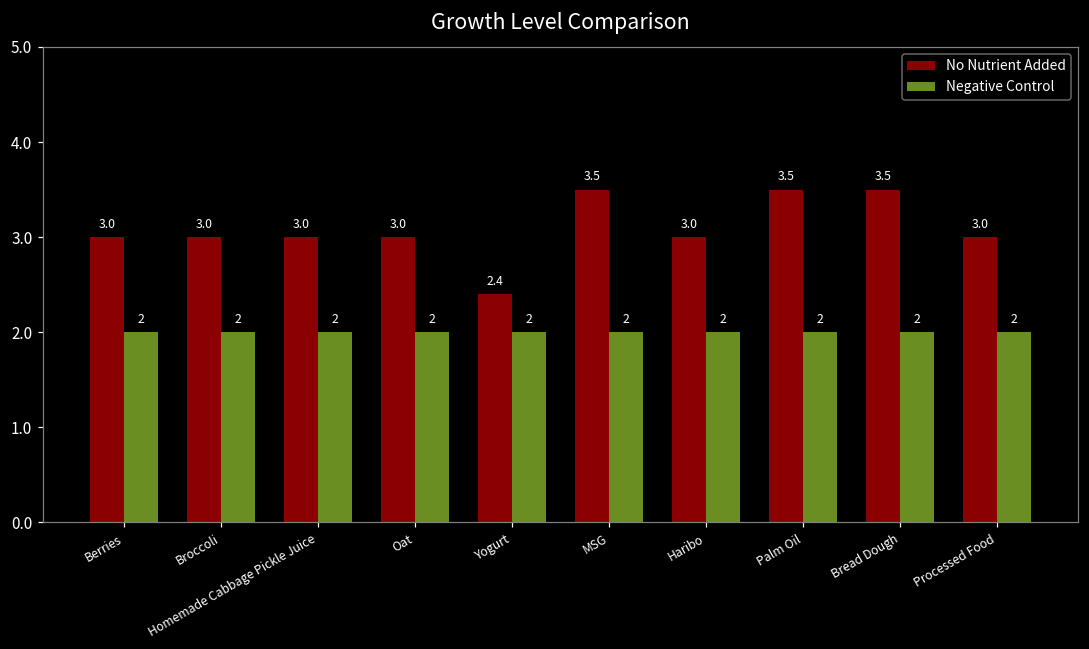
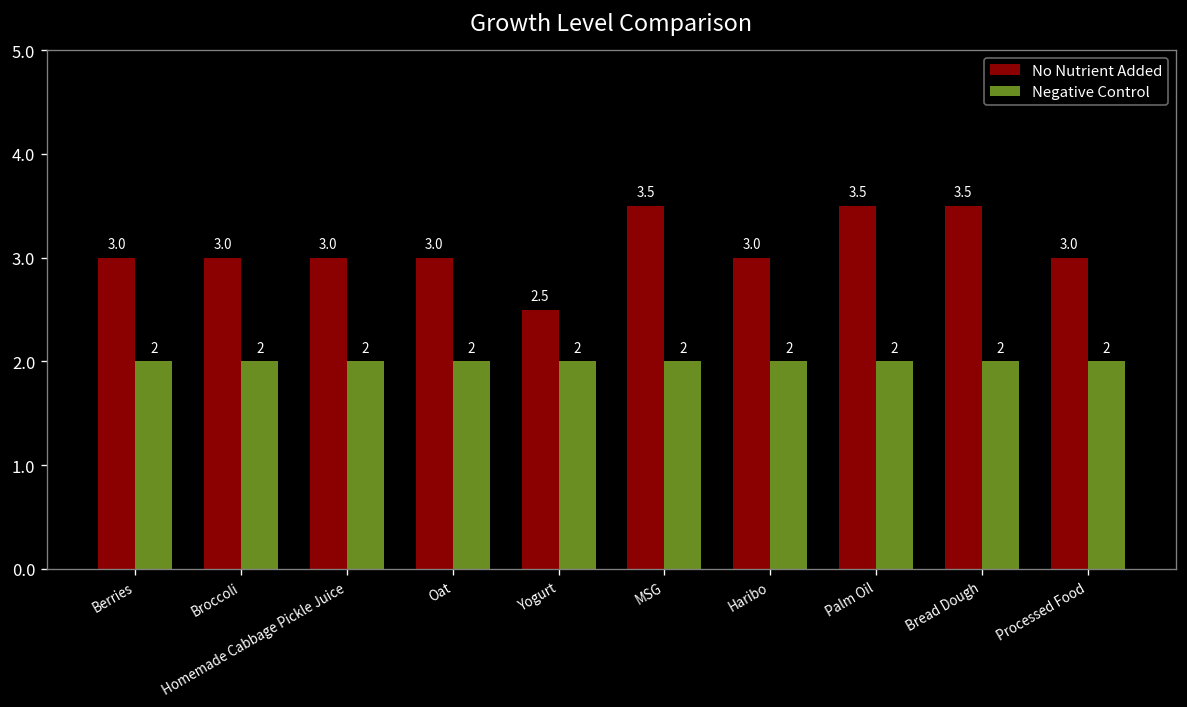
  {
    "No Nutrient Added": {
      "Berries": 3.0,
      "Broccoli": 3.0,
      "Homemade Cabbage Pickle Juice": 3.0,
      "Oat": 3.0,
-     "Yogurt": 2.4,
+     "Yogurt": 2.5,
      "MSG": 3.5,
      "Haribo": 3.0,
      "Palm Oil": 3.5,
      "Bread Dough": 3.5,
      "Processed Food": 3.0
    },
    "Negative Control": {
      "Berries": 2,
      "Broccoli": 2,
      "Homemade Cabbage Pickle Juice": 2,
      "Oat": 2,
      "Yogurt": 2,
      "MSG": 2,
      "Haribo": 2,
      "Palm Oil": 2,
      "Bread Dough": 2,
      "Processed Food": 2
    }
  }
